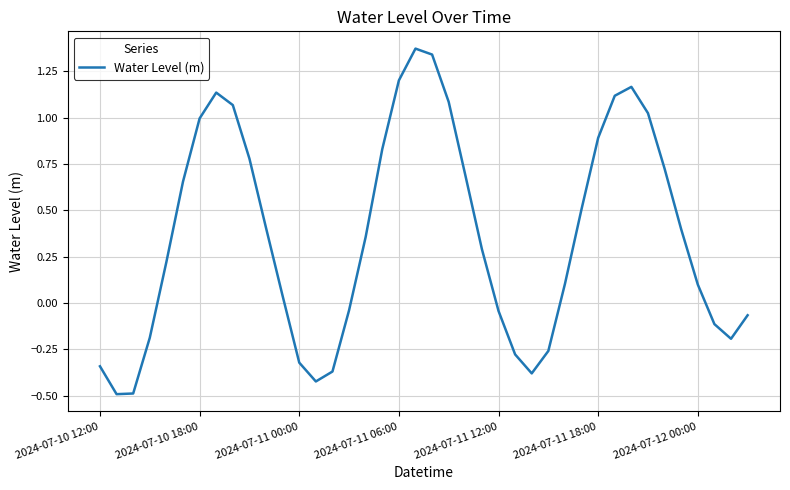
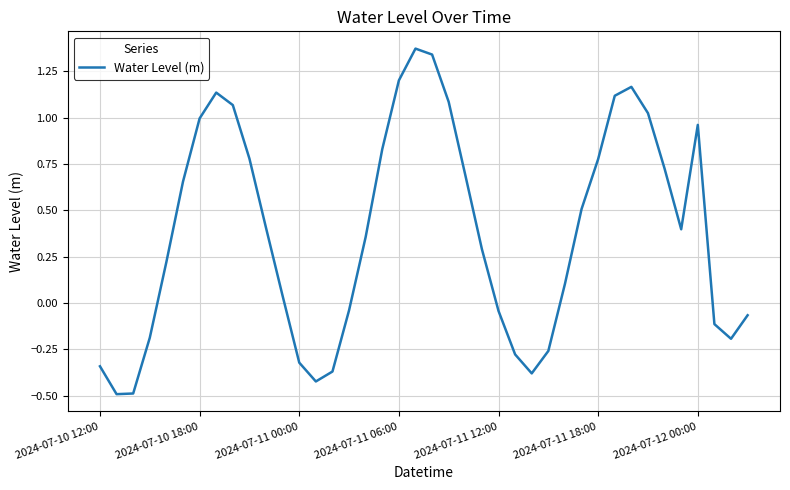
  {
    "2024-07-10 12:00": -0.34,
    "2024-07-10 18:00": 1.00,
    "2024-07-11 00:00": -0.32,
    "2024-07-11 06:00": 1.20,
    "2024-07-11 12:00": -0.04,
-   "2024-07-11 18:00": 0.89,
-   "2024-07-12 00:00": 0.10
+   "2024-07-11 18:00": 0.78,
+   "2024-07-12 00:00": 0.96
  }
